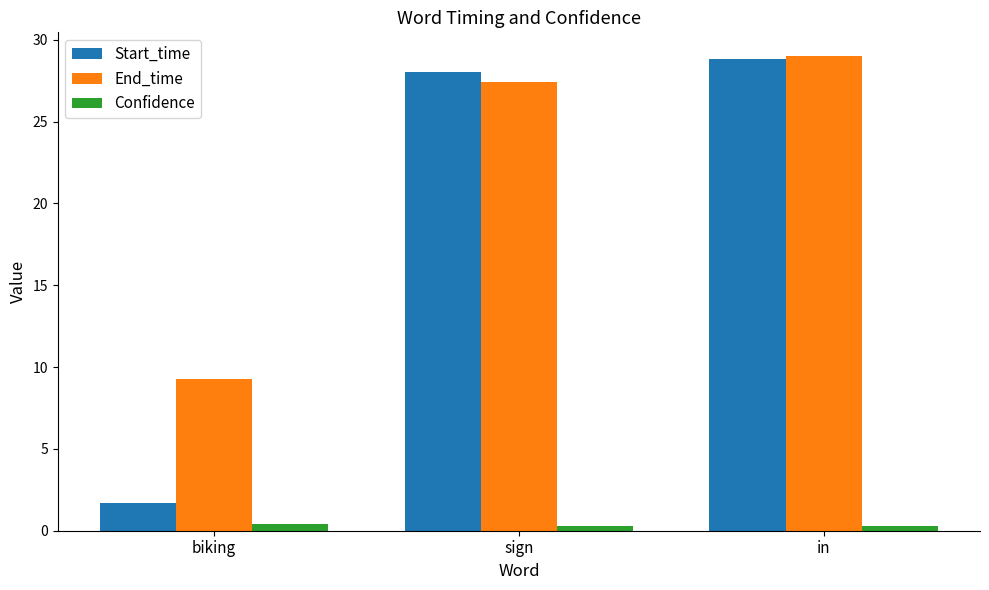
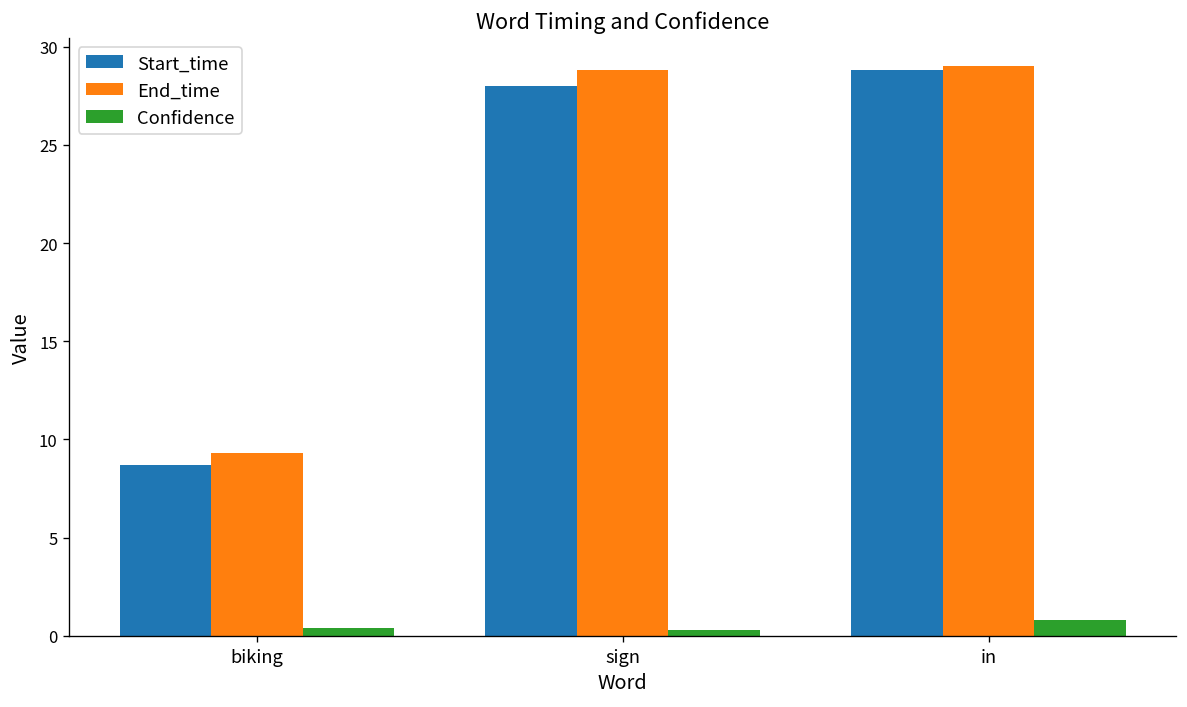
  {
    "Start_time": {
-     "biking": 1.7,
+     "biking": 8.7,
      "sign": 28.0,
      "in": 28.8
    },
    "End_time": {
      "biking": 9.3,
-     "sign": 27.4,
+     "sign": 28.8,
      "in": 29.0
    },
    "Confidence": {
      "biking": 0.4,
      "sign": 0.3,
-     "in": 0.3
+     "in": 0.8
    }
  }
